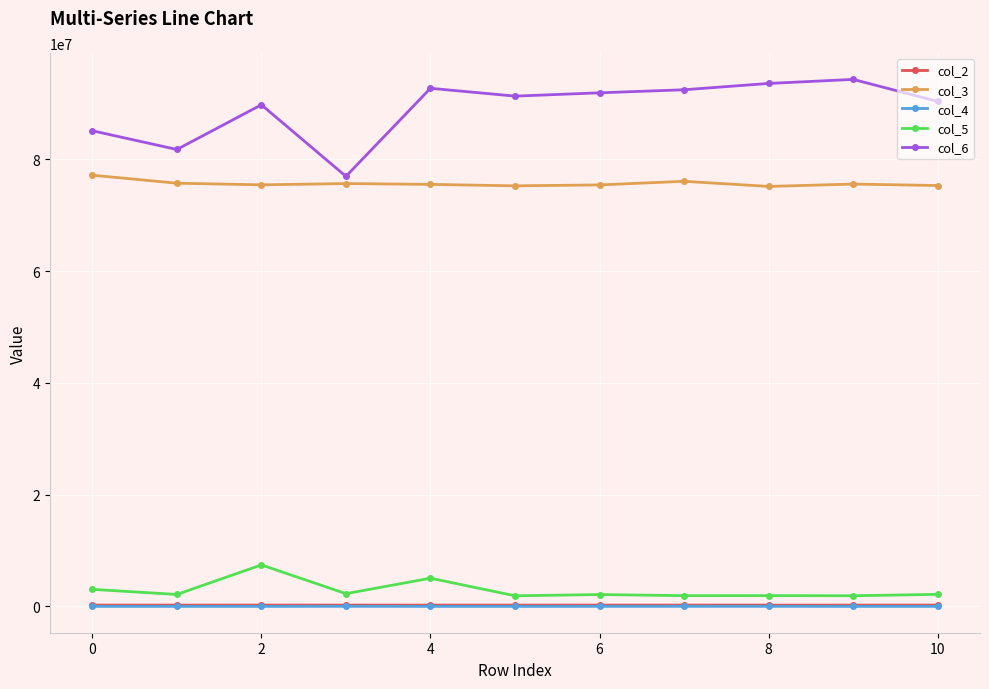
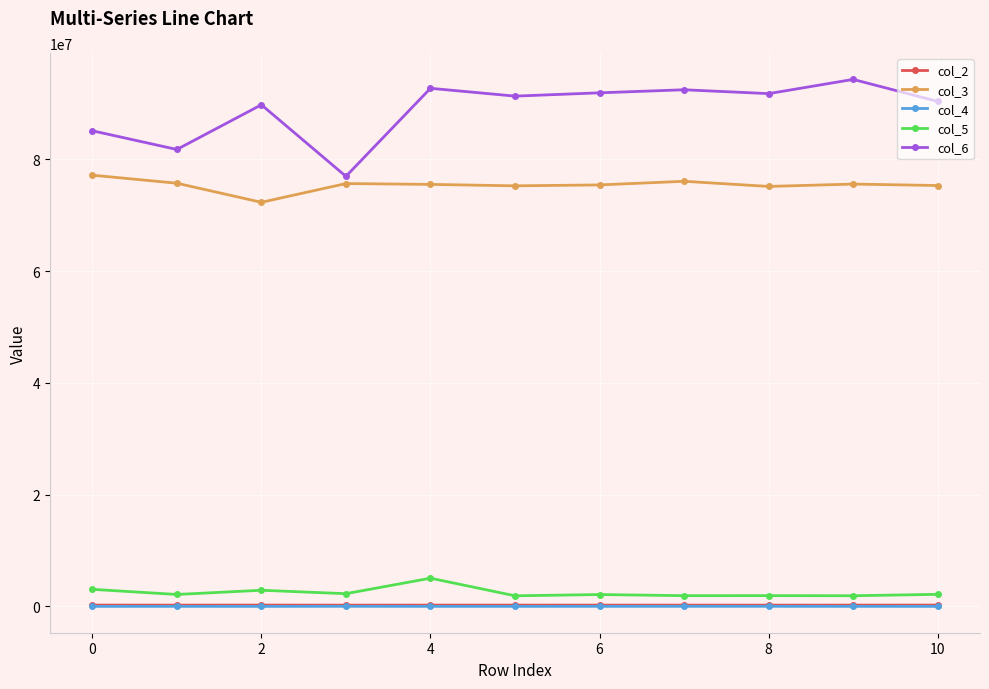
  {
    "col_3": {
      "0": 77000000,
-     "2": 75000000,
+     "2": 72000000,
      "4": 76000000,
      "6": 75000000,
      "8": 75000000,
      "10": 75000000
    },
    "col_5": {
      "0": 3000000,
-     "2": 7000000,
+     "2": 3000000,
      "4": 5000000,
      "6": 2000000,
      "8": 2000000,
      "10": 2000000
    },
    "col_6": {
      "0": 85000000,
      "2": 90000000,
      "4": 93000000,
      "6": 92000000,
-     "8": 94000000
+     "8": 92000000
    }
  }
